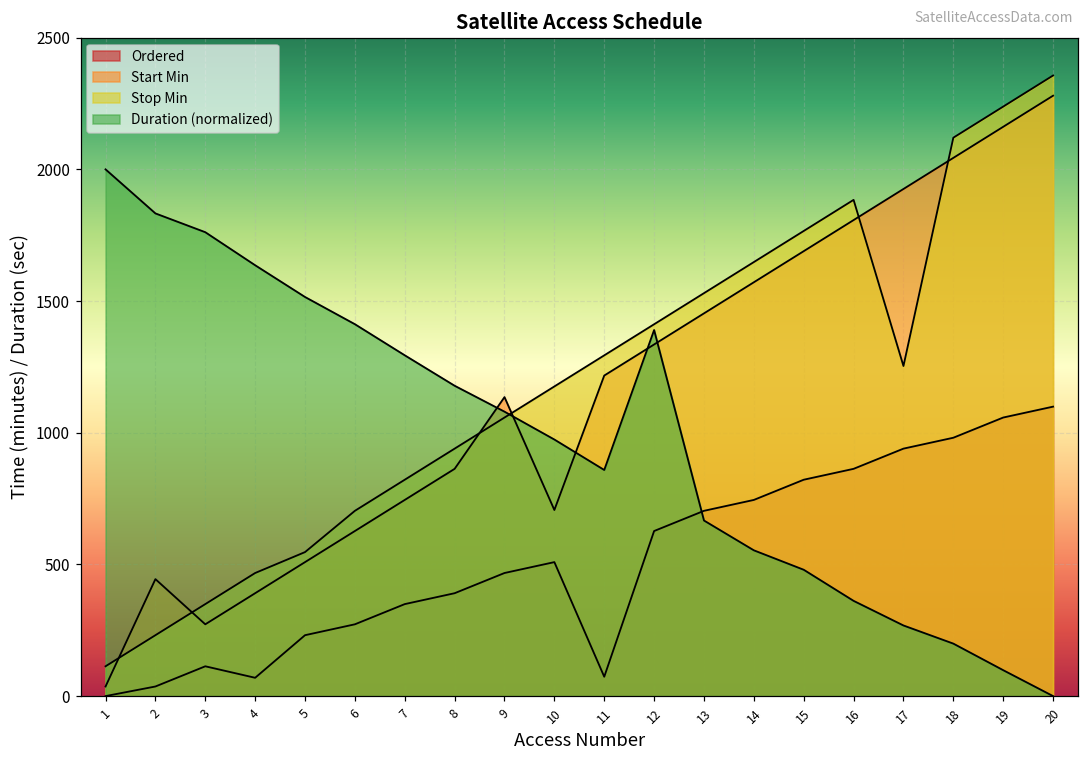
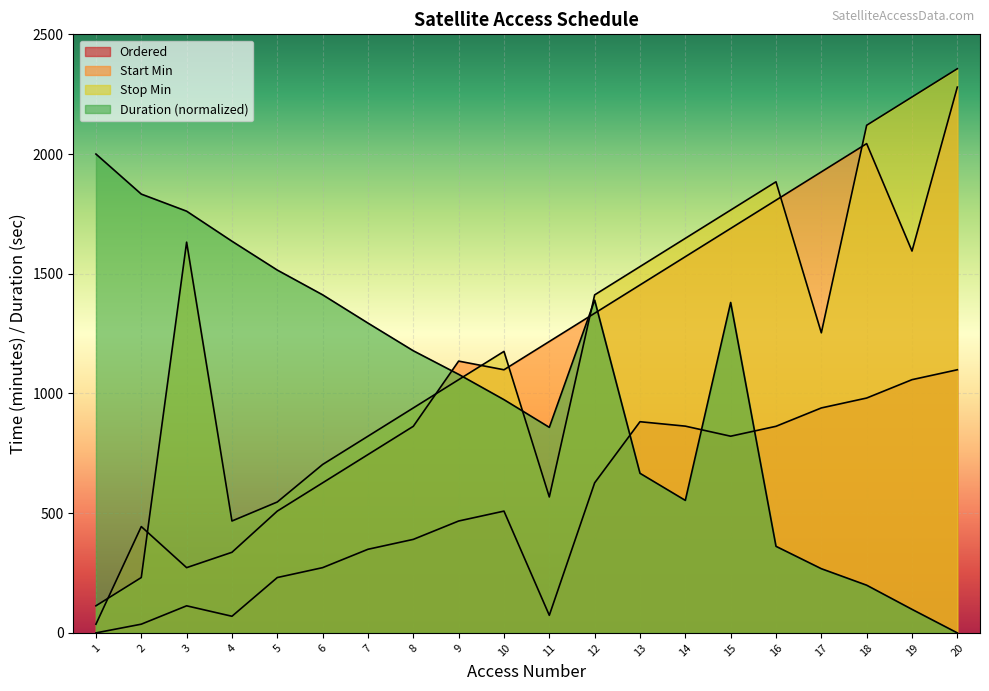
  {
    "Ordered": {
      "1": 0,
      "2": 40,
      "3": 110,
      "4": 70,
      "5": 230,
      "6": 270,
      "7": 350,
      "8": 390,
      "9": 470,
      "10": 510,
      "11": 70,
      "12": 630,
-     "13": 700,
-     "14": 740,
+     "13": 880,
+     "14": 860,
      "15": 820,
      "16": 860,
      "17": 940,
      "18": 980,
      "19": 1060,
      "20": 1100
    },
    "Start Min": {
      "1": 40,
      "2": 440,
      "3": 270,
-     "4": 390,
+     "4": 340,
      "5": 510,
      "6": 630,
      "7": 740,
      "8": 860,
      "9": 1140,
-     "10": 710,
+     "10": 1100,
      "11": 1220,
      "12": 1340,
      "13": 1450,
      "14": 1570,
      "15": 1690,
      "16": 1810,
      "17": 1930,
      "18": 2040,
-     "19": 2160,
+     "19": 1590,
      "20": 2280
    },
    "Stop Min": {
      "1": 110,
      "2": 230,
-     "3": 350,
+     "3": 1630,
      "4": 470,
      "5": 550,
      "6": 700,
      "7": 820,
      "8": 940,
      "9": 1060,
      "10": 1180,
-     "11": 1290,
+     "11": 570,
      "12": 1410,
      "13": 1530,
      "14": 1650,
      "15": 1770,
      "16": 1880,
      "17": 1250,
      "18": 2120,
      "19": 2240,
      "20": 2360
    },
    "Duration (normalized)": {
      "1": 2000,
      "2": 1830,
      "3": 1760,
      "4": 1640,
      "5": 1520,
      "6": 1410,
      "7": 1290,
      "8": 1180,
      "9": 1080,
      "10": 970,
      "11": 860,
      "12": 1390,
      "13": 670,
      "14": 550,
-     "15": 480,
+     "15": 1380,
      "16": 360,
      "17": 270,
      "18": 200,
      "19": 100,
      "20": 0
    }
  }
